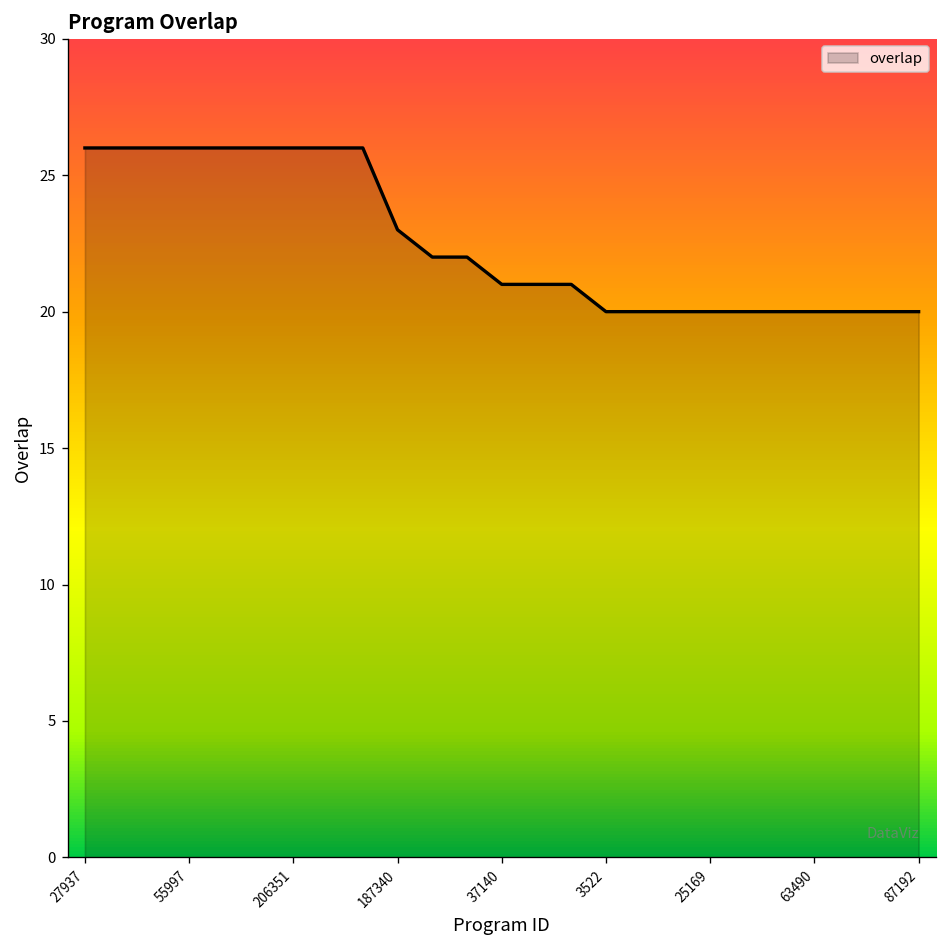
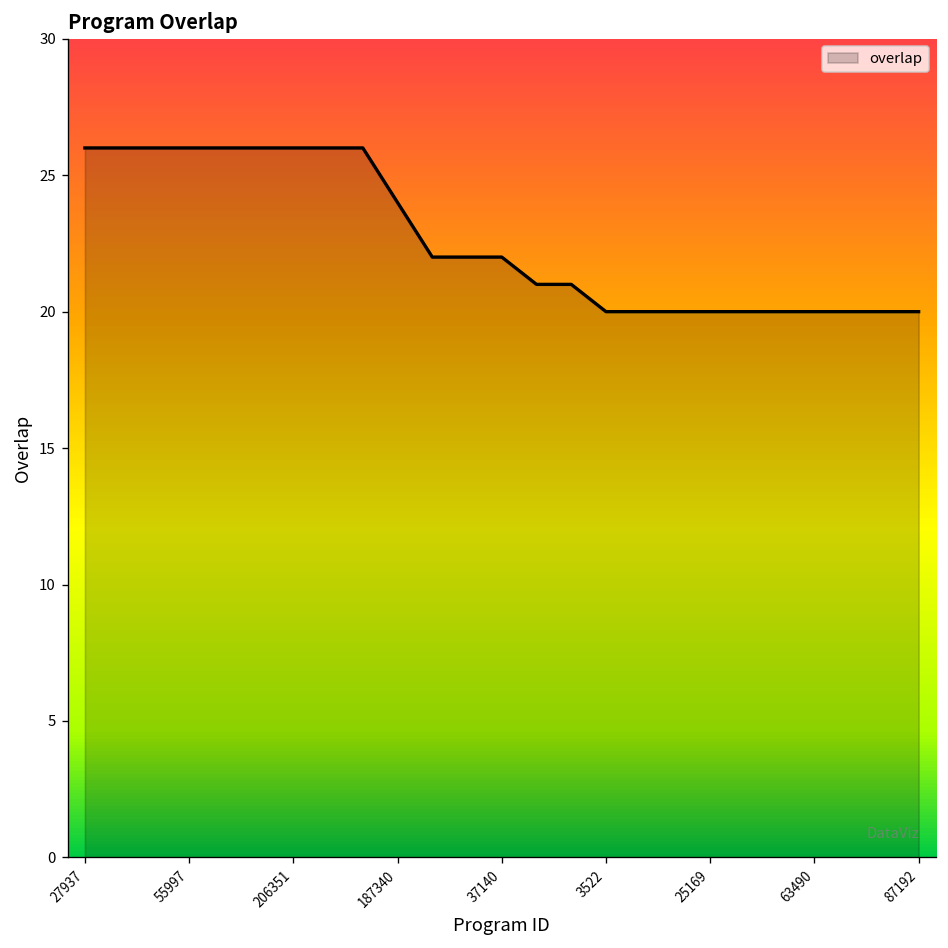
  {
    "27937": 26,
    "55997": 26,
    "206351": 26,
-   "187340": 23,
-   "37140": 21,
+   "187340": 24,
+   "37140": 22,
    "3522": 20,
    "25169": 20,
    "63490": 20,
    "87192": 20
  }
